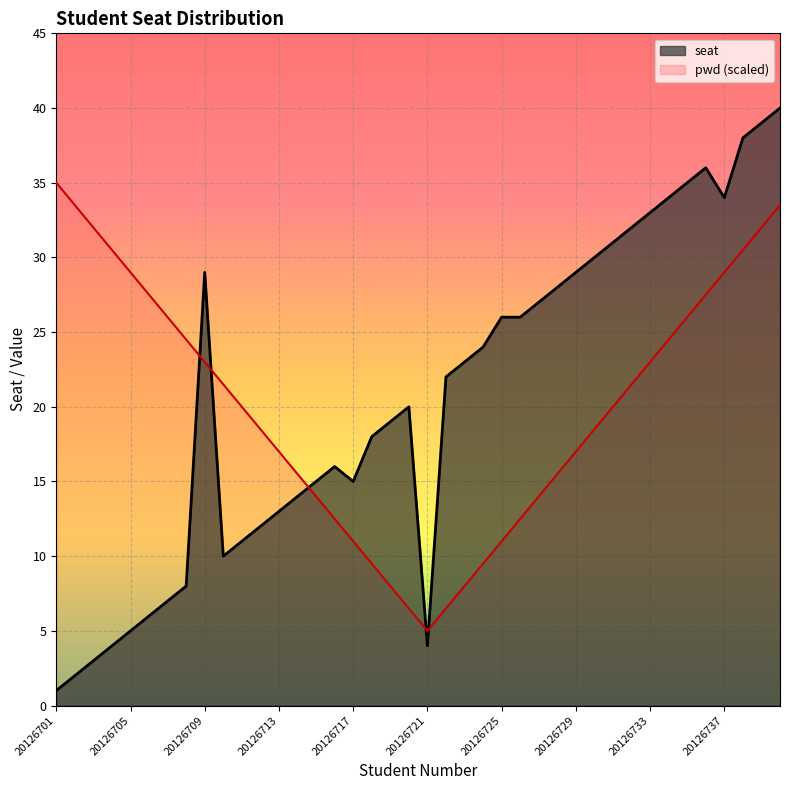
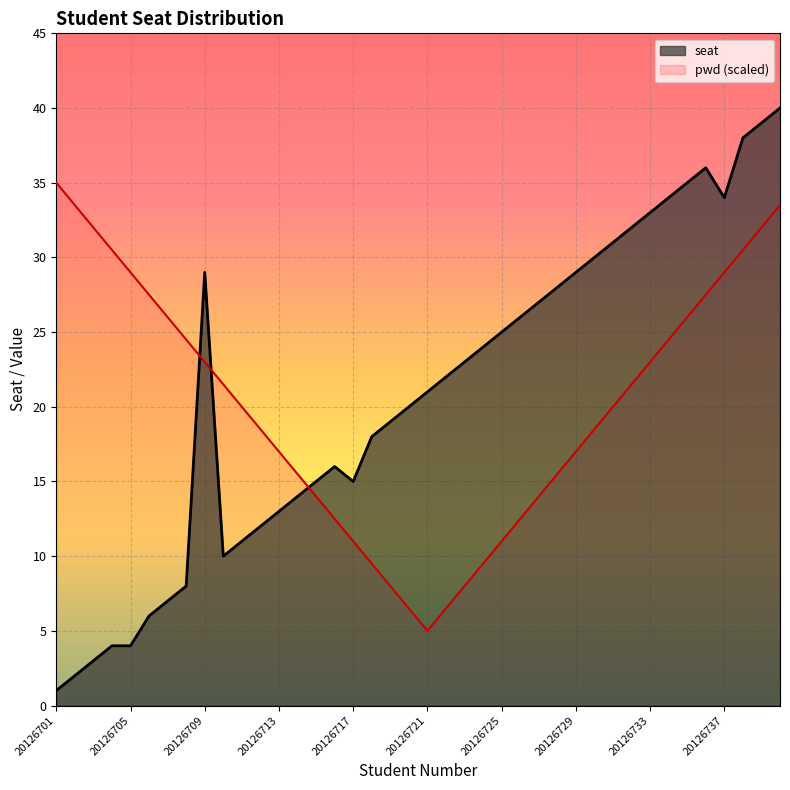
  {
    "seat": {
      "20126701": 1,
-     "20126705": 5,
+     "20126705": 4,
      "20126709": 29,
      "20126713": 13,
      "20126717": 15,
-     "20126721": 4,
-     "20126725": 26,
+     "20126721": 21,
+     "20126725": 25,
      "20126729": 29,
      "20126733": 33,
      "20126737": 34
    },
    "pwd (scaled)": {
      "20126701": 35,
      "20126705": 29,
      "20126709": 23,
      "20126713": 17,
      "20126717": 11,
      "20126721": 5,
      "20126725": 11,
      "20126729": 17,
      "20126733": 23,
      "20126737": 29
    }
  }
